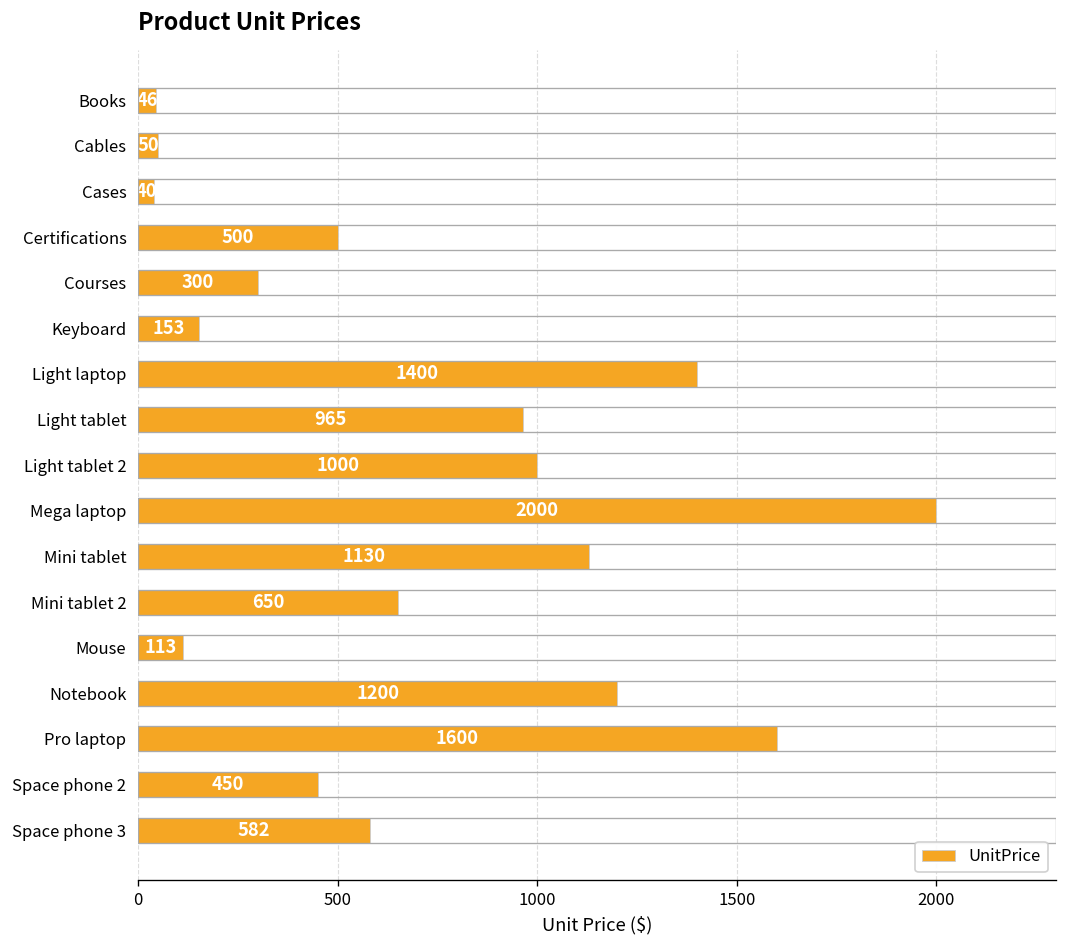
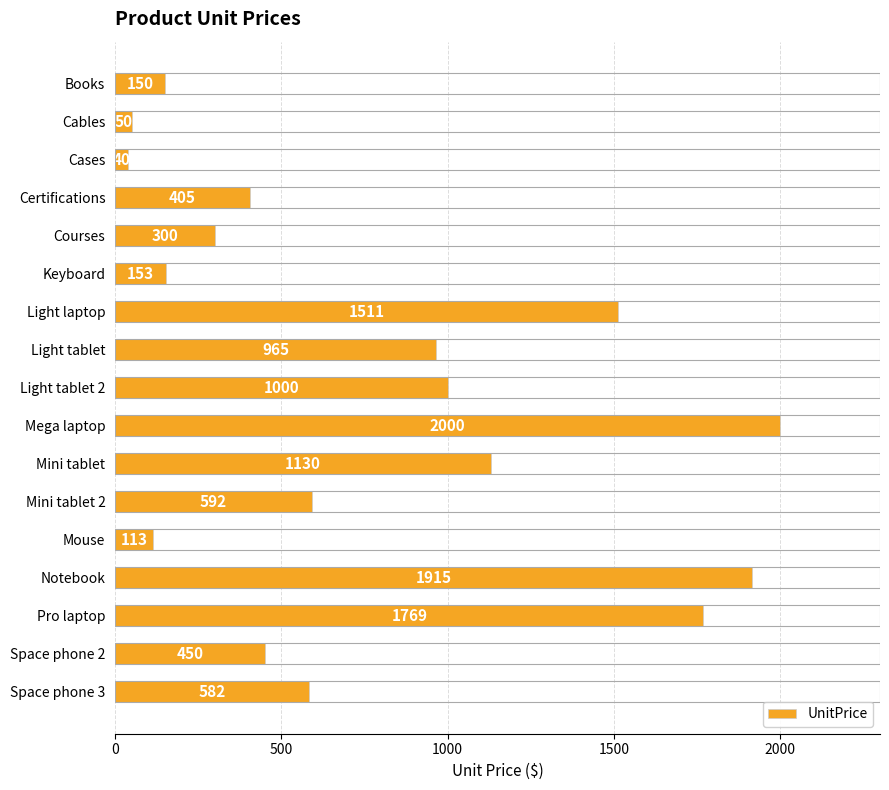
  {
-   "Books": 46,
+   "Books": 150,
    "Cables": 50,
    "Cases": 40,
-   "Certifications": 500,
+   "Certifications": 405,
    "Courses": 300,
    "Keyboard": 153,
-   "Light laptop": 1400,
+   "Light laptop": 1511,
    "Light tablet": 965,
    "Light tablet 2": 1000,
    "Mega laptop": 2000,
    "Mini tablet": 1130,
-   "Mini tablet 2": 650,
+   "Mini tablet 2": 592,
    "Mouse": 113,
-   "Notebook": 1200,
-   "Pro laptop": 1600,
+   "Notebook": 1915,
+   "Pro laptop": 1769,
    "Space phone 2": 450,
    "Space phone 3": 582
  }
